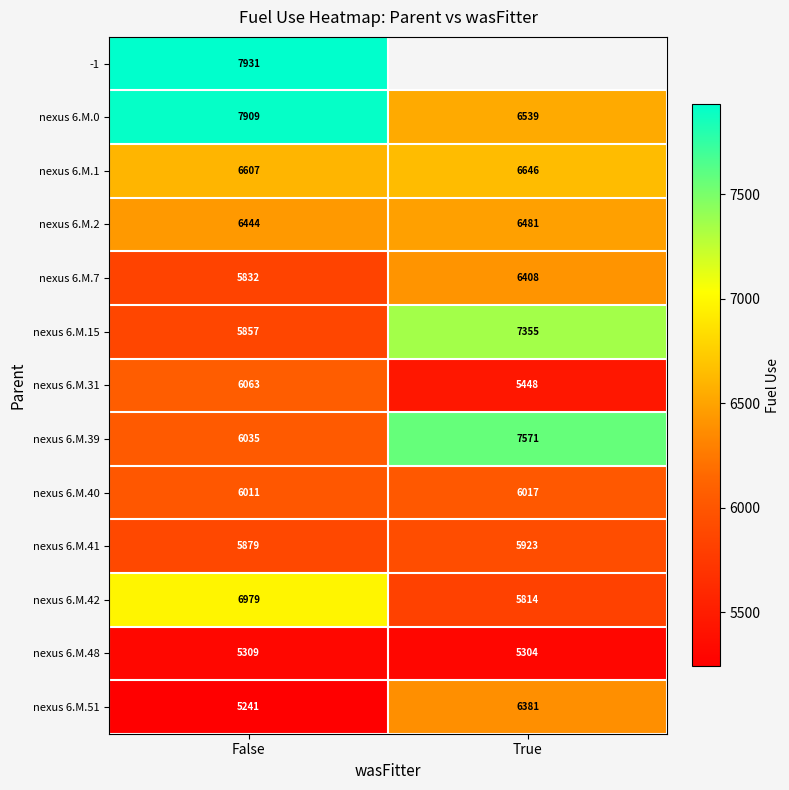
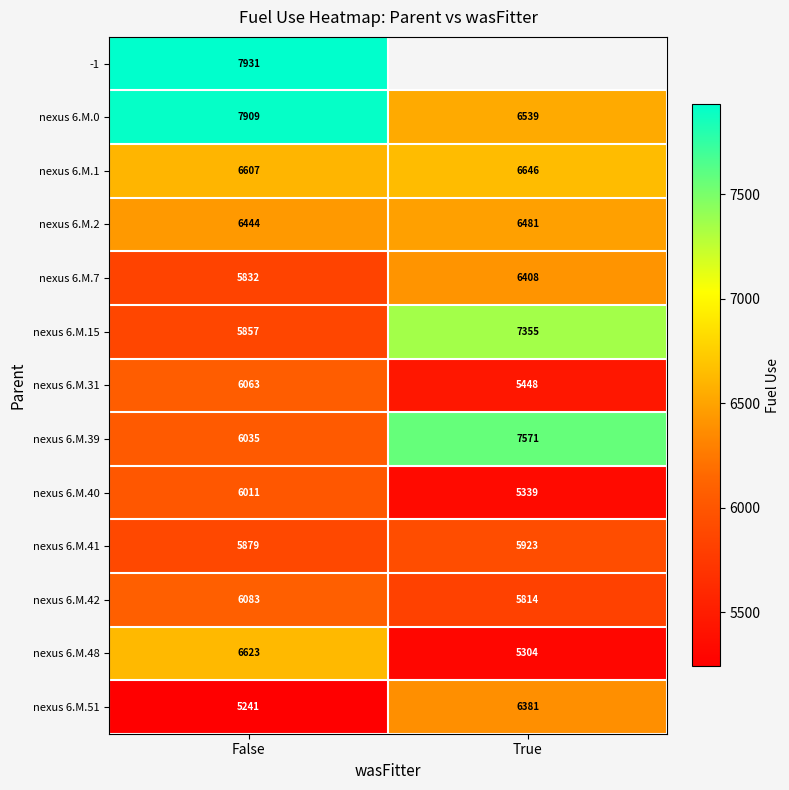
  {
    "-1": {
      "False": 7931
    },
    "nexus 6.M.0": {
      "False": 7909,
      "True": 6539
    },
    "nexus 6.M.1": {
      "False": 6607,
      "True": 6646
    },
    "nexus 6.M.2": {
      "False": 6444,
      "True": 6481
    },
    "nexus 6.M.7": {
      "False": 5832,
      "True": 6408
    },
    "nexus 6.M.15": {
      "False": 5857,
      "True": 7355
    },
    "nexus 6.M.31": {
      "False": 6063,
      "True": 5448
    },
    "nexus 6.M.39": {
      "False": 6035,
      "True": 7571
    },
    "nexus 6.M.40": {
      "False": 6011,
-     "True": 6017
+     "True": 5339
    },
    "nexus 6.M.41": {
      "False": 5879,
      "True": 5923
    },
    "nexus 6.M.42": {
-     "False": 6979,
+     "False": 6083,
      "True": 5814
    },
    "nexus 6.M.48": {
-     "False": 5309,
+     "False": 6623,
      "True": 5304
    },
    "nexus 6.M.51": {
      "False": 5241,
      "True": 6381
    }
  }
